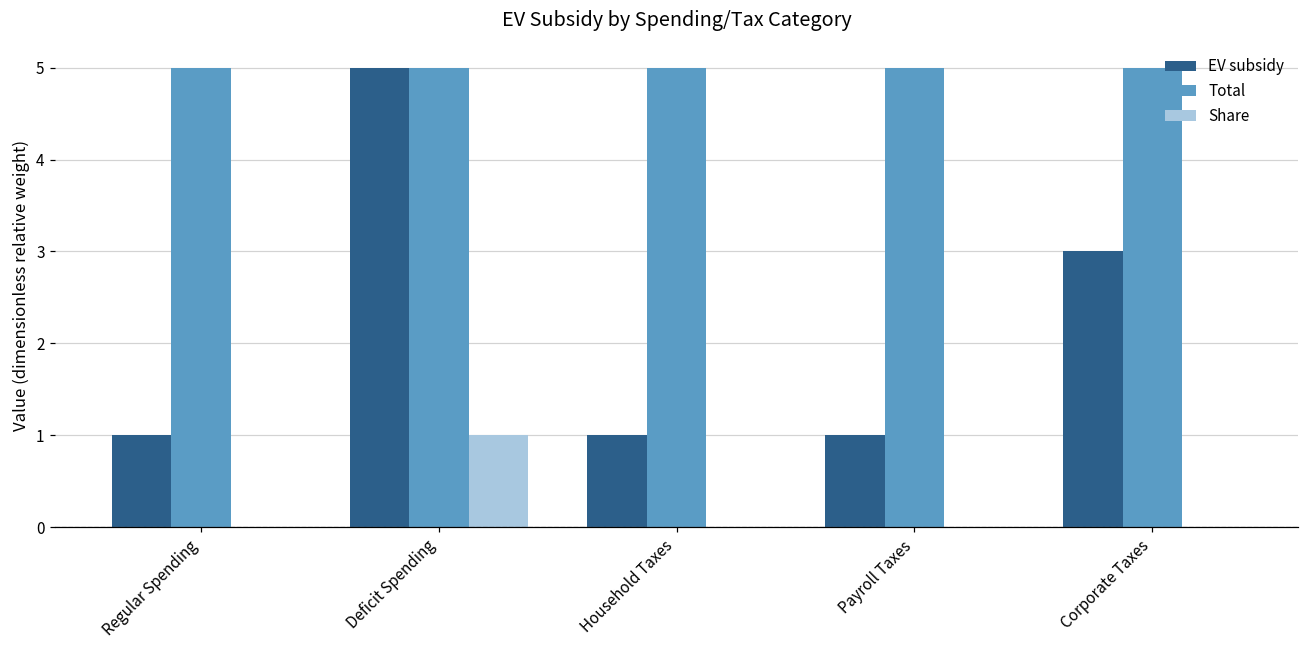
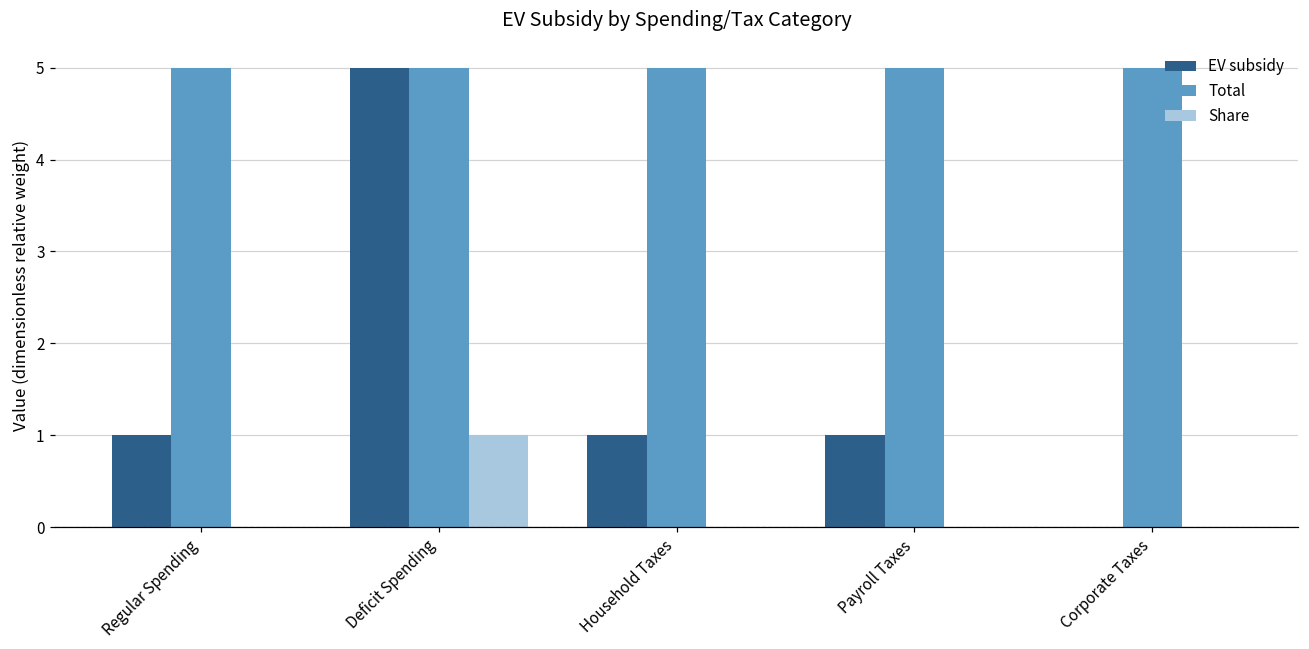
  {
    "EV subsidy": {
      "Regular Spending": 1,
      "Deficit Spending": 5,
      "Household Taxes": 1,
      "Payroll Taxes": 1,
-     "Corporate Taxes": 3
+     "Corporate Taxes": 0
    },
    "Total": {
      "Regular Spending": 5,
      "Deficit Spending": 5,
      "Household Taxes": 5,
      "Payroll Taxes": 5,
      "Corporate Taxes": 5
    },
    "Share": {
      "Regular Spending": 0,
      "Deficit Spending": 1,
      "Household Taxes": 0,
      "Payroll Taxes": 0,
      "Corporate Taxes": 0
    }
  }
